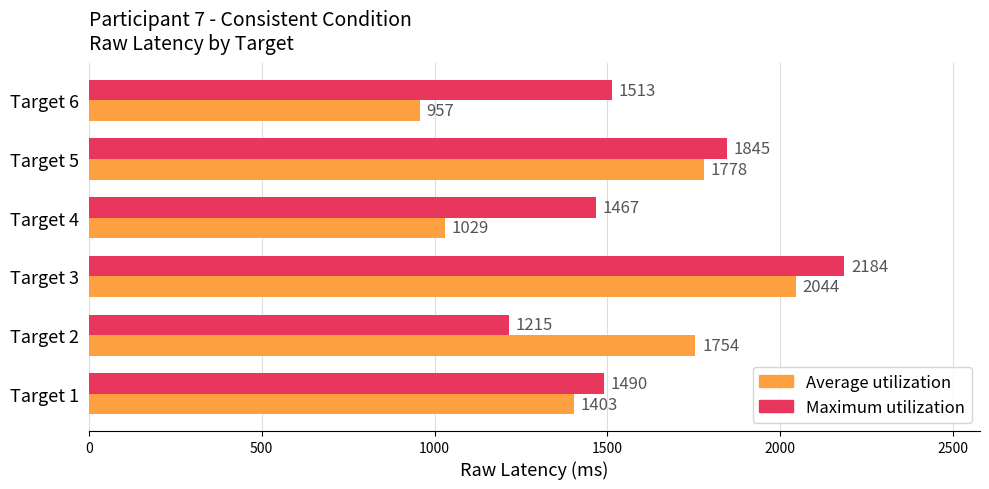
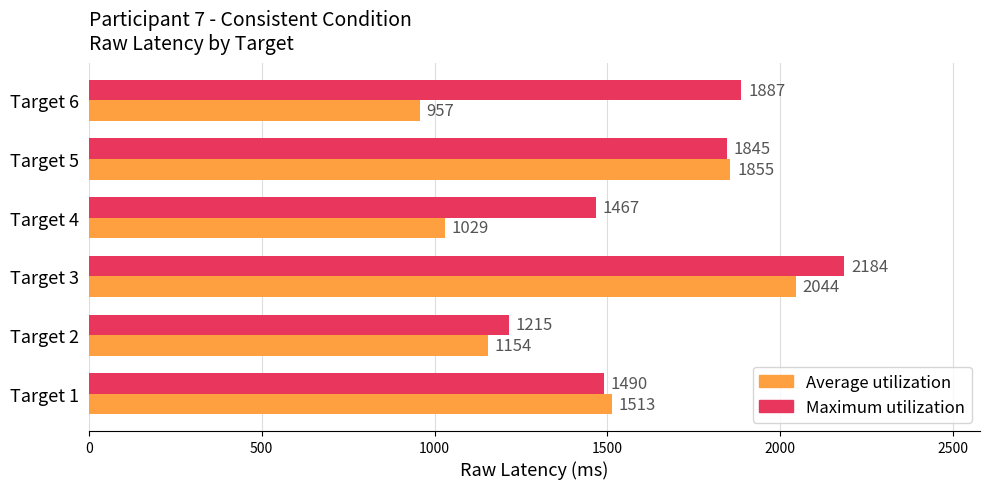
  {
    "Average utilization": {
      "Target 6": 957,
-     "Target 5": 1778,
+     "Target 5": 1855,
      "Target 4": 1029,
      "Target 3": 2044,
-     "Target 2": 1754,
-     "Target 1": 1403
+     "Target 2": 1154,
+     "Target 1": 1513
    },
    "Maximum utilization": {
-     "Target 6": 1513,
+     "Target 6": 1887,
      "Target 5": 1845,
      "Target 4": 1467,
      "Target 3": 2184,
      "Target 2": 1215,
      "Target 1": 1490
    }
  }
